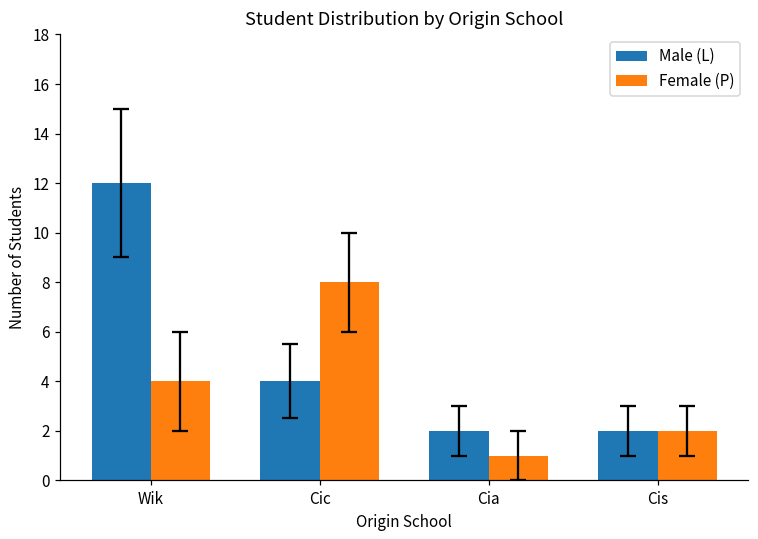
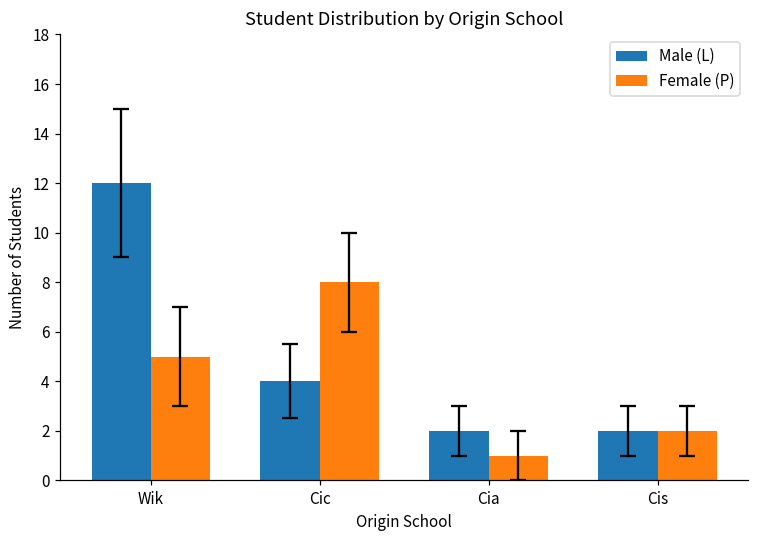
  {
    "Female (P)": {
-     "Wik": 4,
+     "Wik": 5,
      "Cic": 8,
      "Cia": 1,
      "Cis": 2
    }
  }
